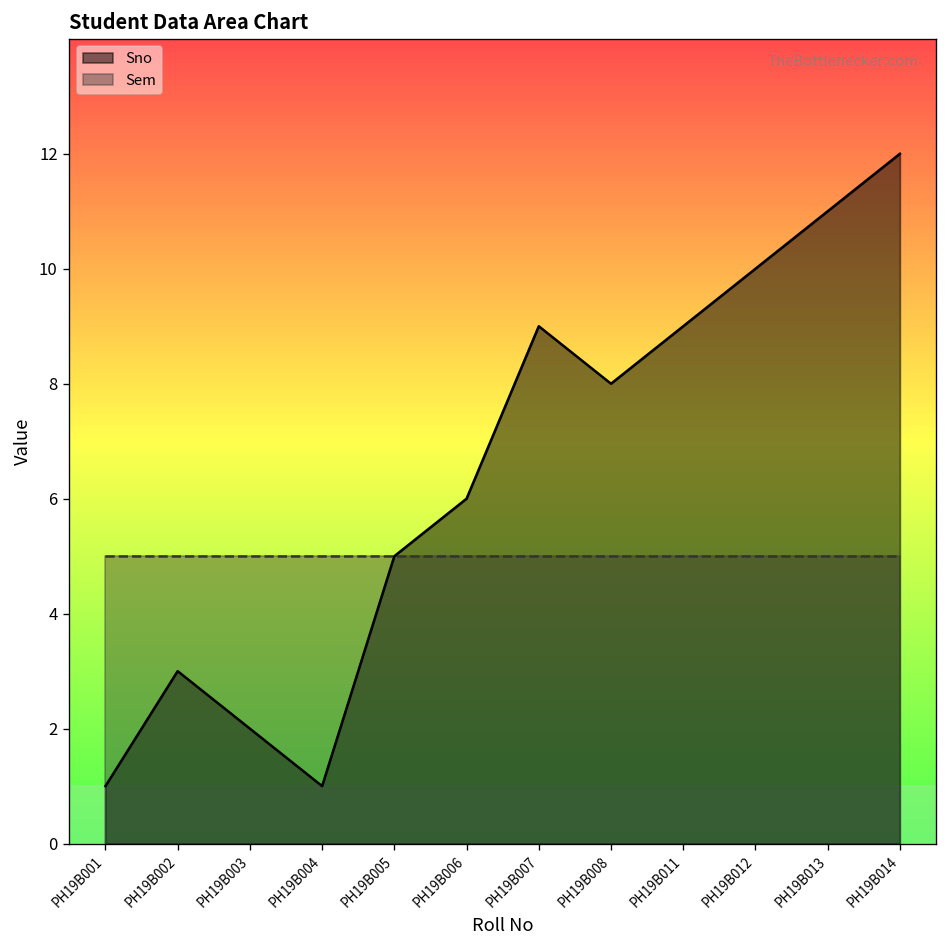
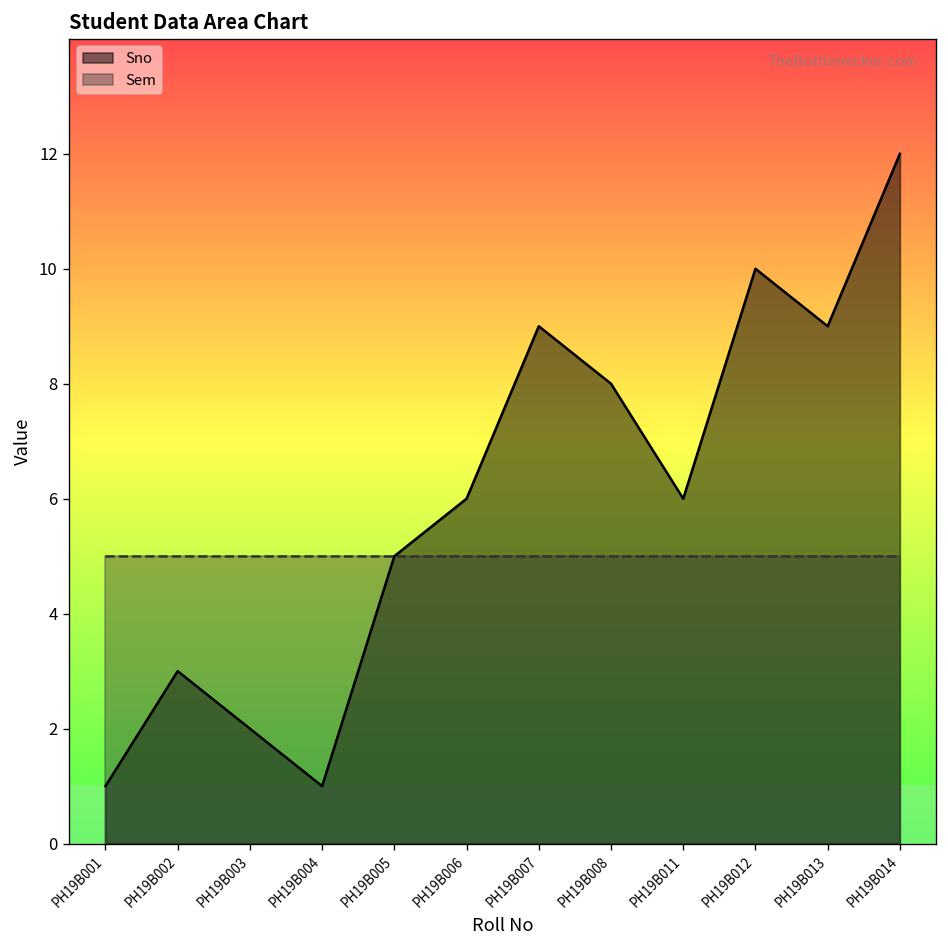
  {
    "Sno": {
      "PH19B002": 3,
      "PH19B003": 2,
      "PH19B006": 6,
      "PH19B007": 9,
      "PH19B008": 8,
-     "PH19B011": 9,
+     "PH19B011": 6,
      "PH19B012": 10,
-     "PH19B013": 11,
+     "PH19B013": 9,
      "PH19B014": 12
    },
    "Sem": {
      "PH19B001": 5,
      "PH19B002": 5,
      "PH19B003": 5,
      "PH19B004": 5,
      "PH19B006": 5,
      "PH19B007": 5,
      "PH19B008": 5,
      "PH19B011": 5,
      "PH19B012": 5,
      "PH19B013": 5,
      "PH19B014": 5
    }
  }
